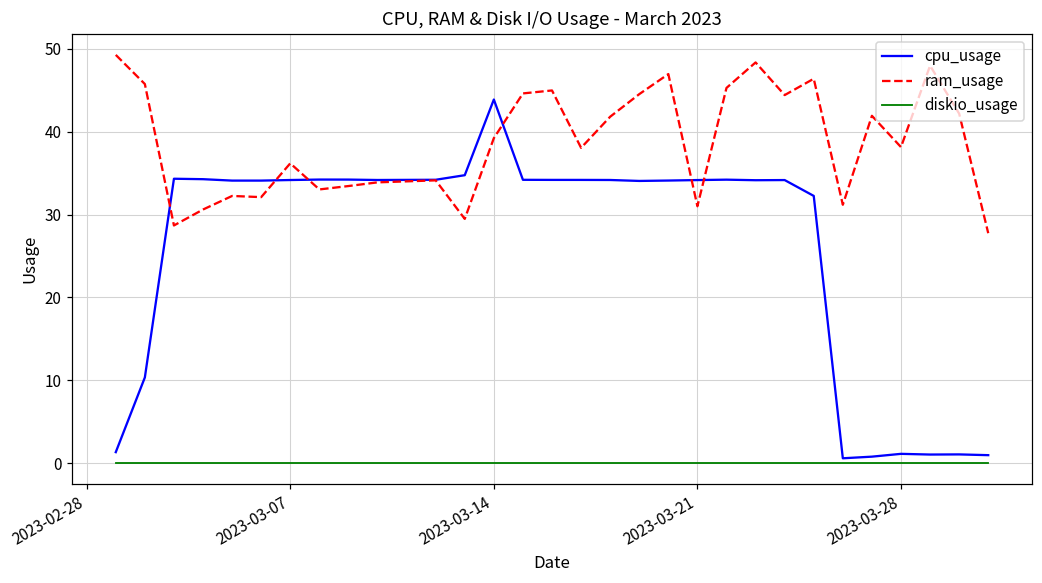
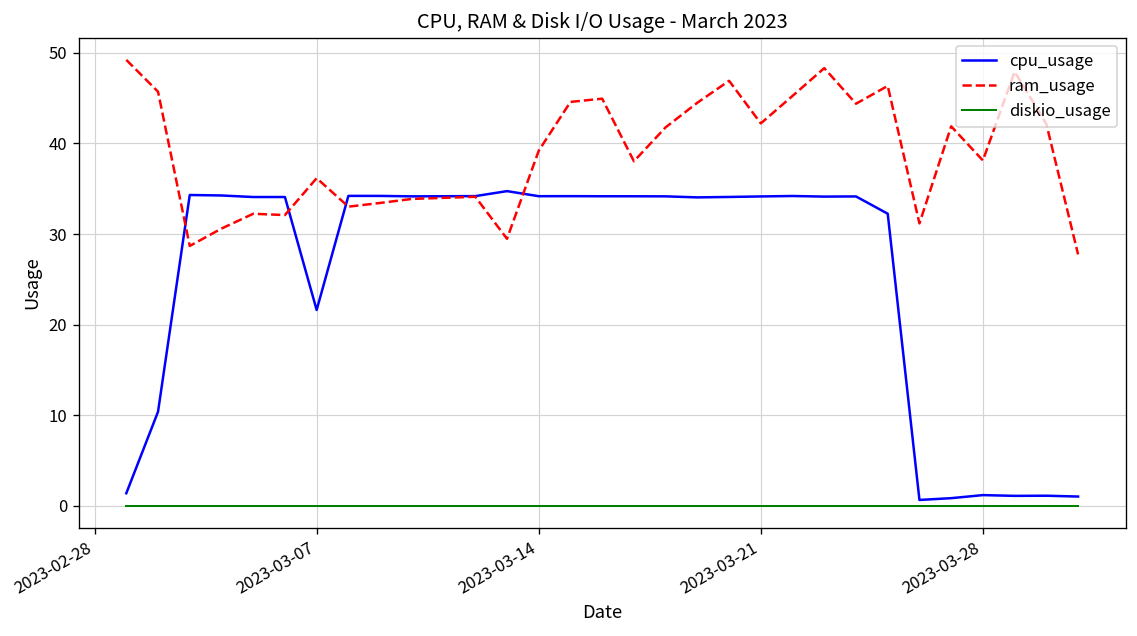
  {
    "cpu_usage": {
-     "2023-03-07": 34,
-     "2023-03-14": 44,
+     "2023-03-07": 22,
+     "2023-03-14": 34,
      "2023-03-21": 34,
      "2023-03-28": 1
    },
    "ram_usage": {
      "2023-03-07": 36,
      "2023-03-14": 39,
-     "2023-03-21": 31,
+     "2023-03-21": 42,
      "2023-03-28": 38
    },
    "diskio_usage": {
      "2023-03-07": 0,
      "2023-03-14": 0,
      "2023-03-21": 0,
      "2023-03-28": 0
    }
  }
